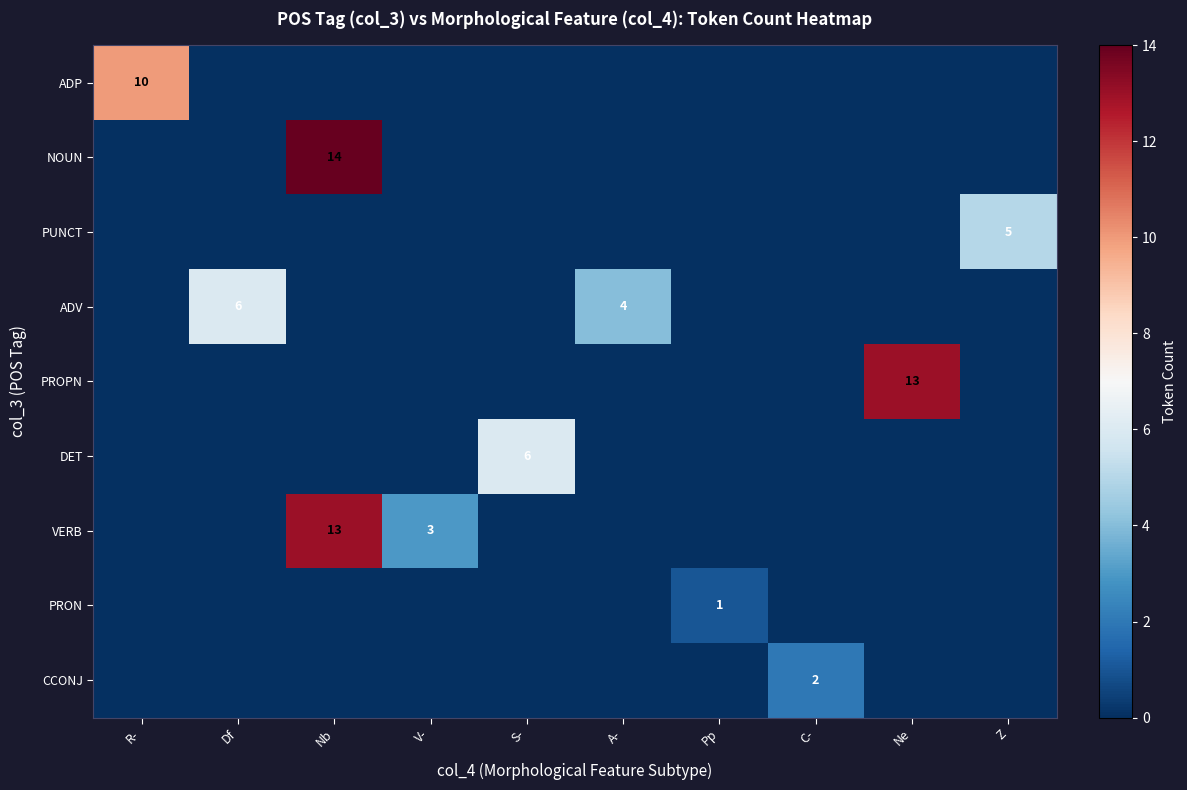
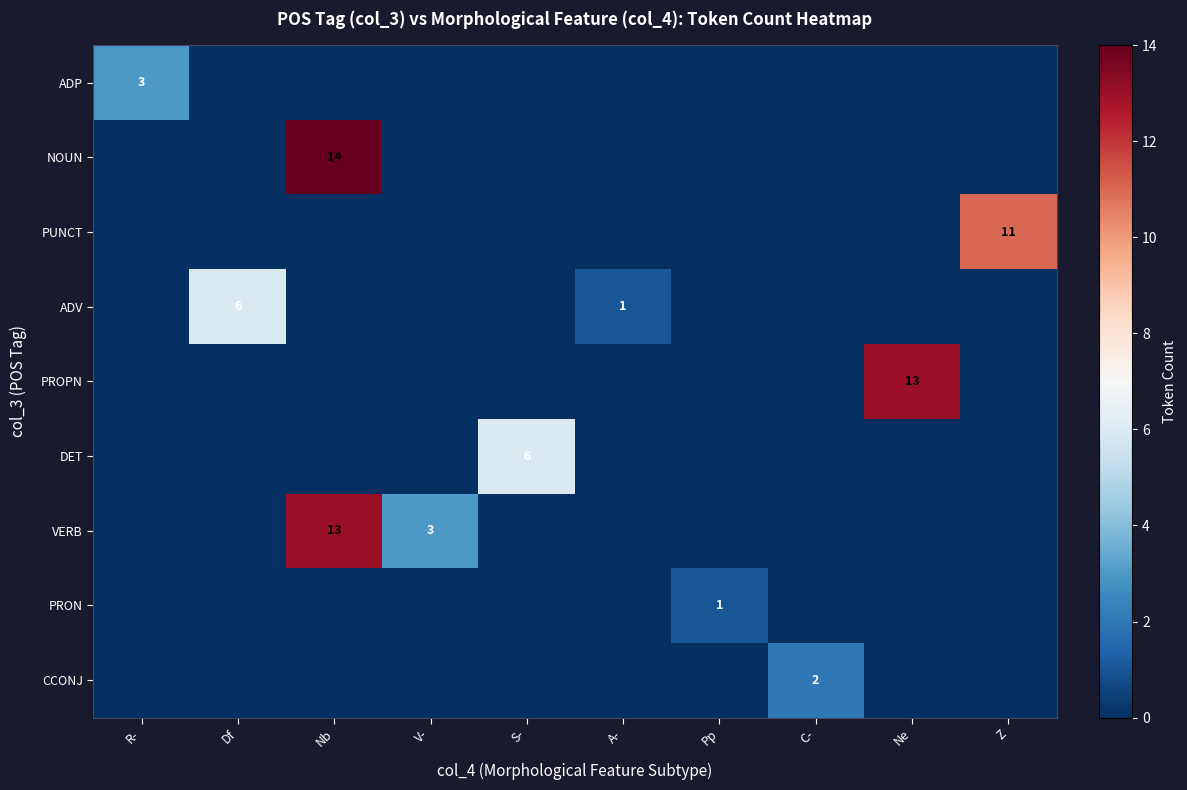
  {
    "ADP": {
-     "R-": 10
+     "R-": 3
    },
    "NOUN": {
      "Nb": 14
    },
    "PUNCT": {
-     "Z": 5
+     "Z": 11
    },
    "ADV": {
-     "A-": 4
+     "A-": 1
    },
    "PROPN": {
      "Ne": 13
    },
    "VERB": {
      "Nb": 13,
      "V-": 3
    },
    "PRON": {
      "Pp": 1
    },
    "CCONJ": {
      "C-": 2
    }
  }
